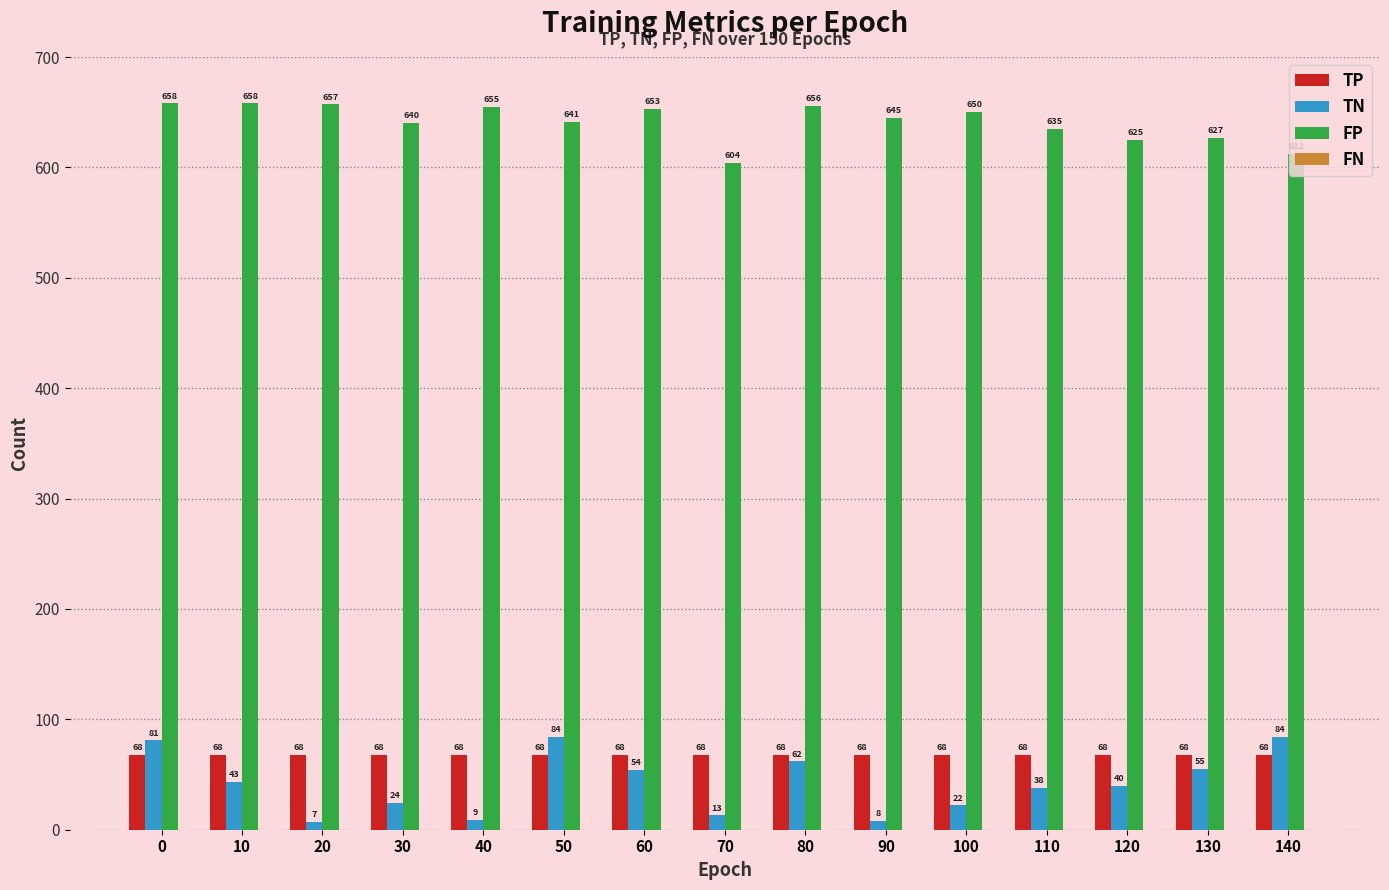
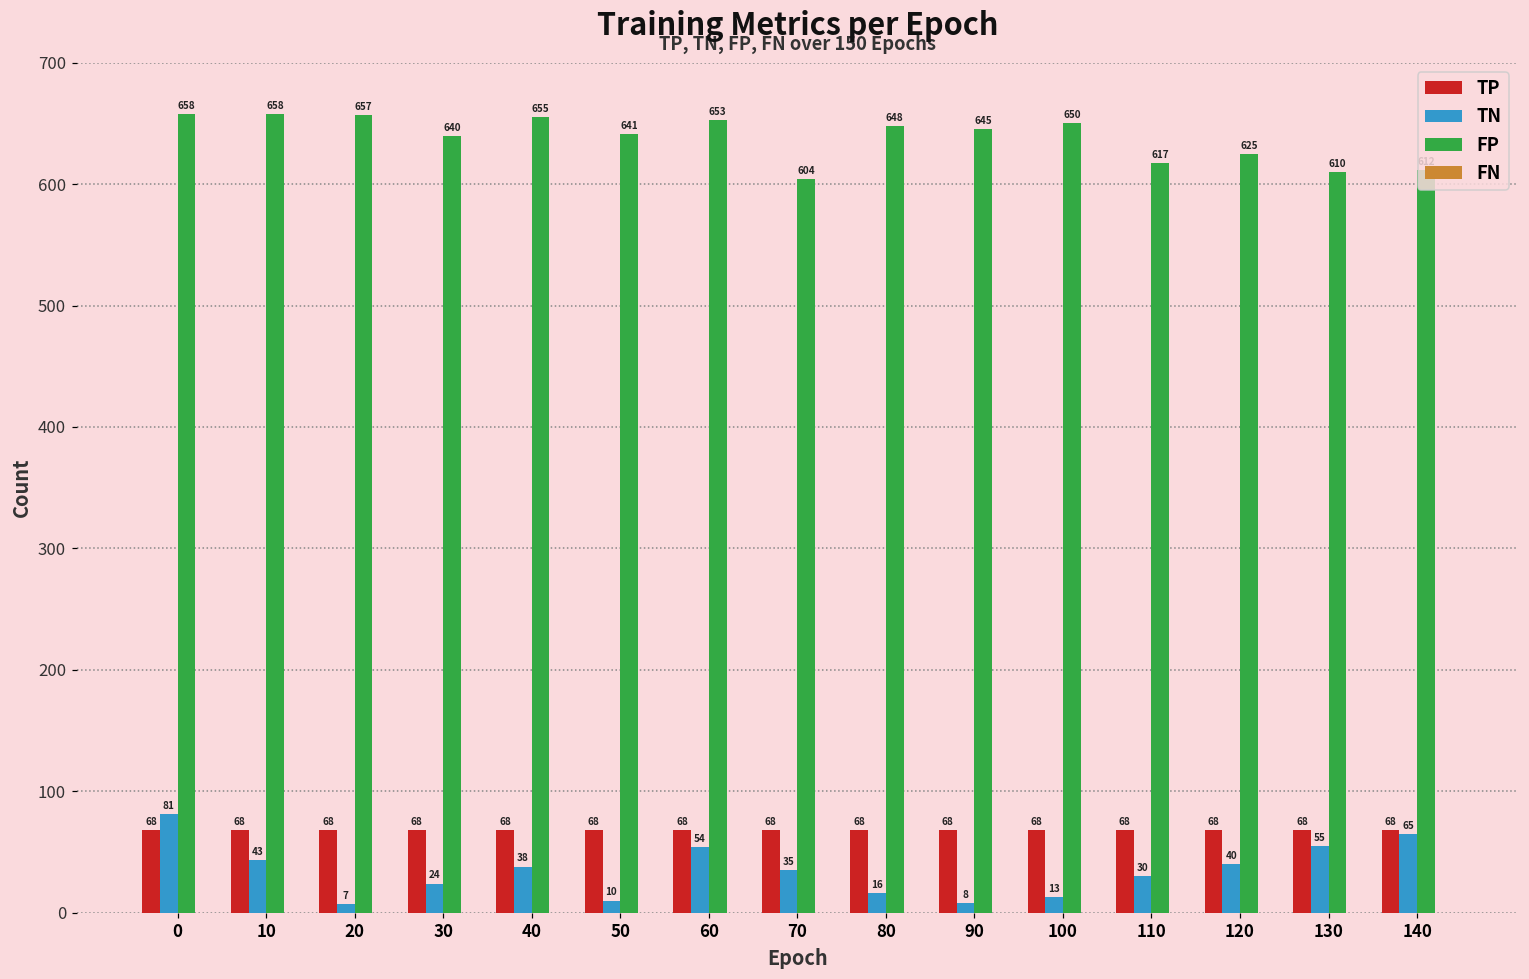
  {
    "TP": {
      "0": 68,
      "10": 68,
      "20": 68,
      "30": 68,
      "40": 68,
      "50": 68,
      "60": 68,
      "70": 68,
      "80": 68,
      "90": 68,
      "100": 68,
      "110": 68,
      "120": 68,
      "130": 68,
      "140": 68
    },
    "TN": {
      "0": 81,
      "10": 43,
      "20": 7,
      "30": 24,
-     "40": 9,
-     "50": 84,
+     "40": 38,
+     "50": 10,
      "60": 54,
-     "70": 13,
-     "80": 62,
+     "70": 35,
+     "80": 16,
      "90": 8,
-     "100": 22,
-     "110": 38,
+     "100": 13,
+     "110": 30,
      "120": 40,
      "130": 55,
-     "140": 84
+     "140": 65
    },
    "FP": {
      "0": 658,
      "10": 658,
      "20": 657,
      "30": 640,
      "40": 655,
      "50": 641,
      "60": 653,
      "70": 604,
-     "80": 656,
+     "80": 648,
      "90": 645,
      "100": 650,
-     "110": 635,
+     "110": 617,
      "120": 625,
-     "130": 627
+     "130": 610
    },
    "FN": {
      "0": 0,
      "10": 0,
      "20": 0,
      "30": 0,
      "40": 0,
      "50": 0,
      "60": 0,
      "70": 0,
      "80": 0,
      "90": 0,
      "100": 0,
      "110": 0,
      "120": 0,
      "130": 0,
      "140": 0
    }
  }
